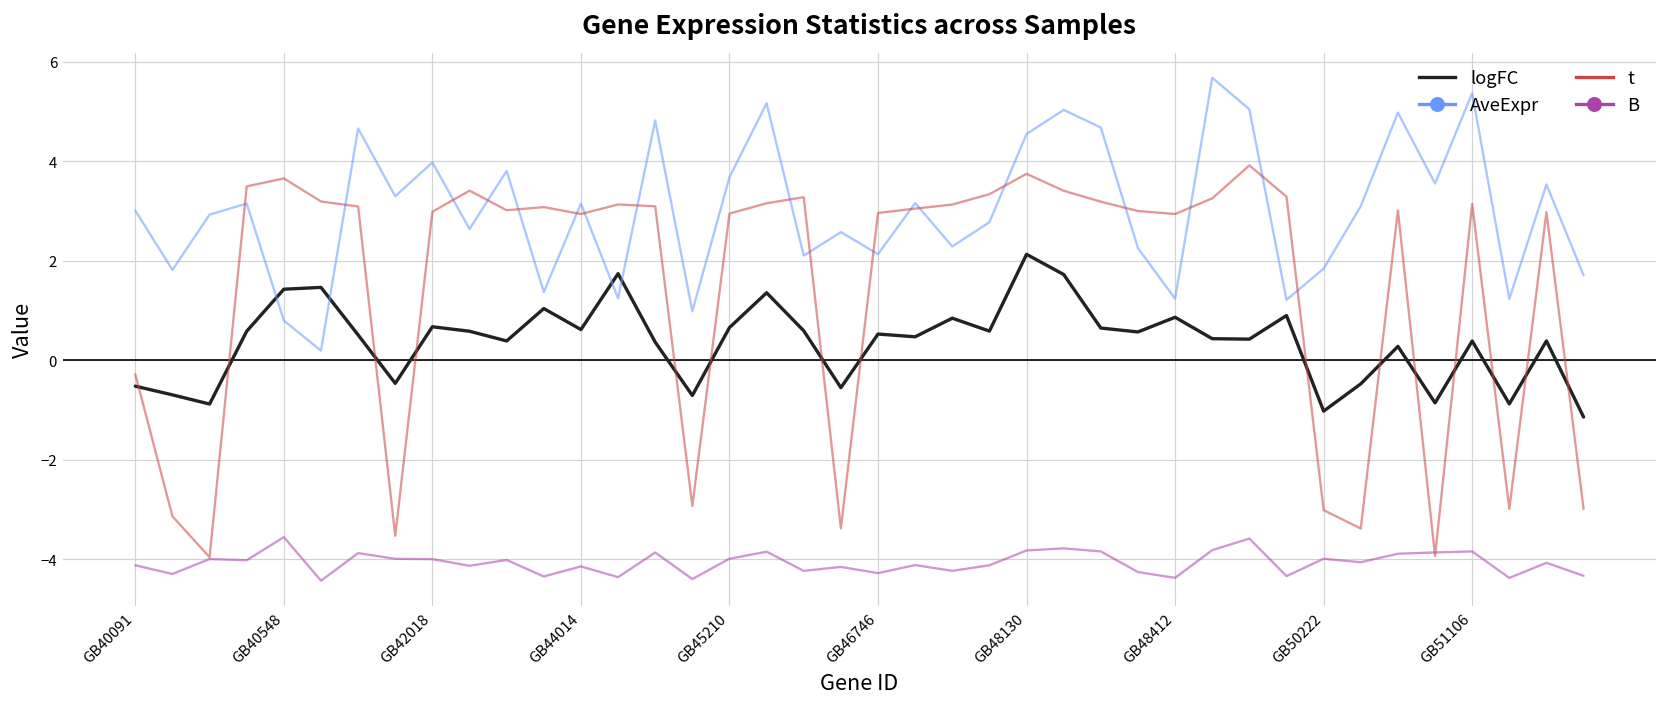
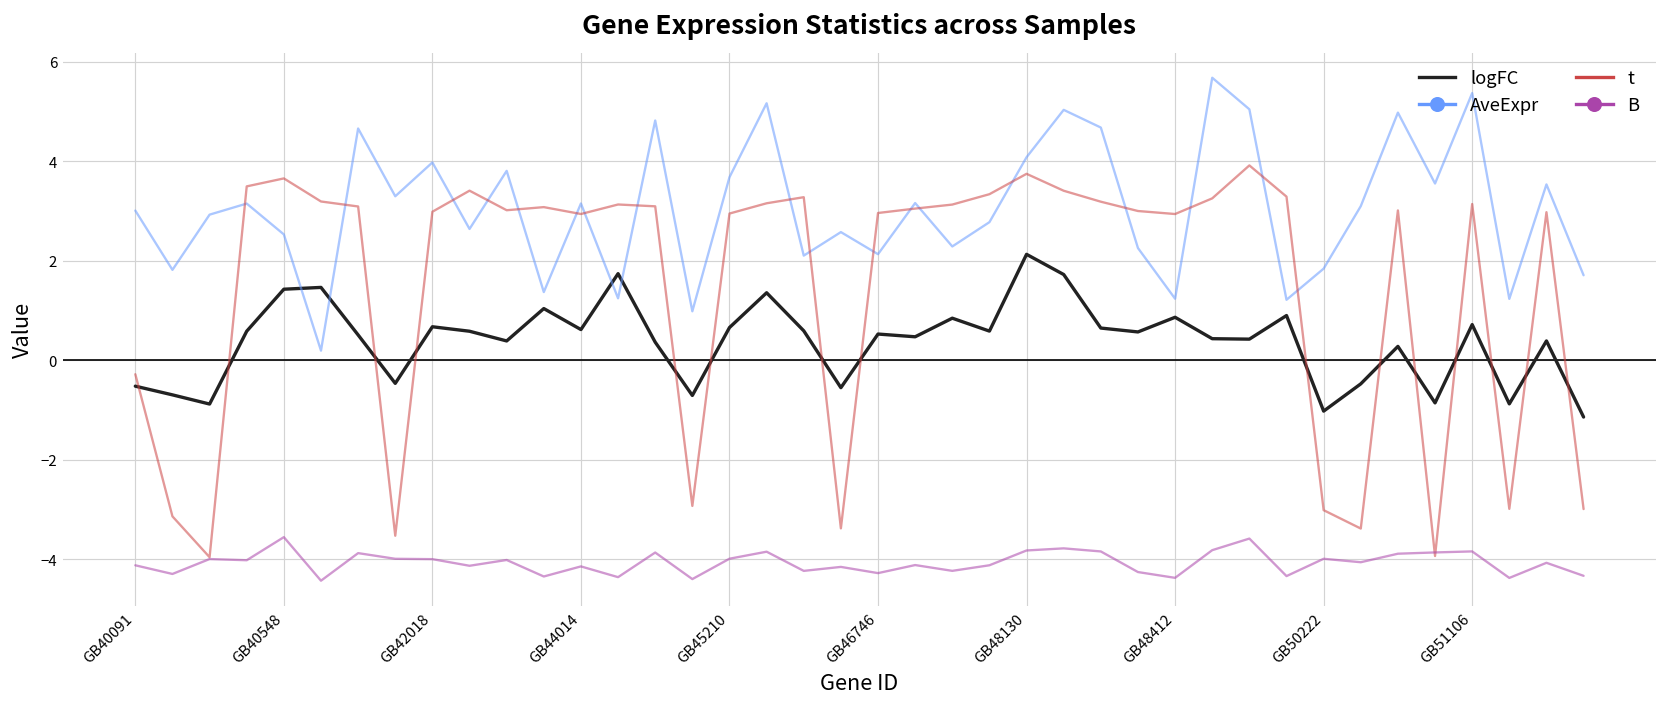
  {
    "logFC": {
      "GB40091": -0.5,
      "GB40548": 1.4,
      "GB42018": 0.7,
      "GB44014": 0.6,
      "GB45210": 0.7,
      "GB46746": 0.5,
      "GB48130": 2.1,
      "GB48412": 0.9,
      "GB50222": -1.0,
-     "GB51106": 0.4
+     "GB51106": 0.7
    },
    "AveExpr": {
      "GB40091": 3.0,
-     "GB40548": 0.8,
+     "GB40548": 2.5,
      "GB42018": 4.0,
      "GB44014": 3.1,
      "GB45210": 3.7,
      "GB46746": 2.1,
-     "GB48130": 4.5,
+     "GB48130": 4.1,
      "GB48412": 1.2,
      "GB50222": 1.8,
      "GB51106": 5.4
    },
    "t": {
      "GB40091": -0.3,
      "GB40548": 3.7,
      "GB42018": 3.0,
      "GB44014": 2.9,
      "GB45210": 2.9,
      "GB46746": 3.0,
      "GB48130": 3.7,
      "GB48412": 2.9,
      "GB50222": -3.0,
      "GB51106": 3.1
    },
    "B": {
      "GB40091": -4.1,
      "GB40548": -3.6,
      "GB42018": -4.0,
      "GB44014": -4.1,
      "GB45210": -4.0,
      "GB46746": -4.3,
      "GB48130": -3.8,
      "GB48412": -4.4,
      "GB50222": -4.0,
      "GB51106": -3.8
    }
  }
